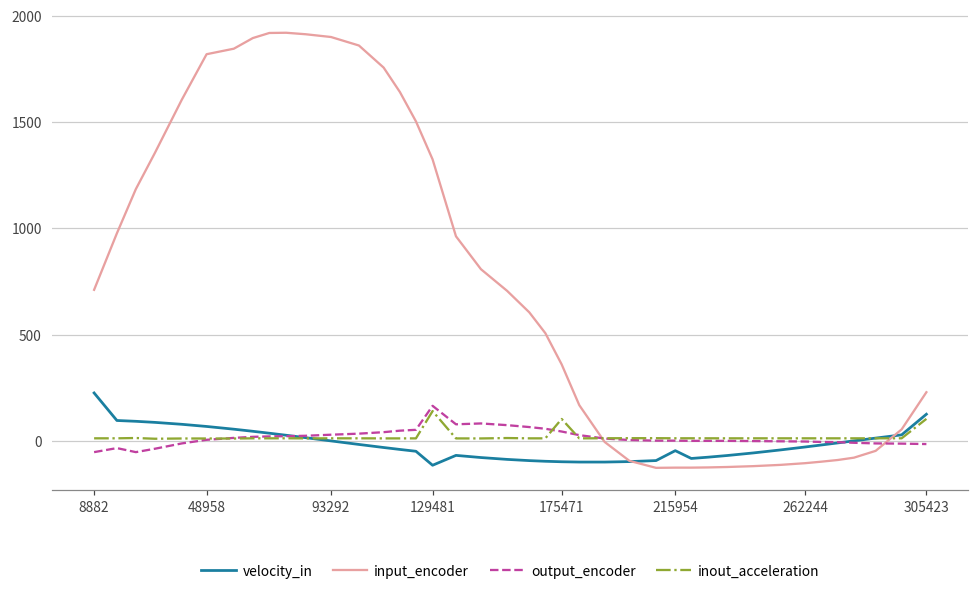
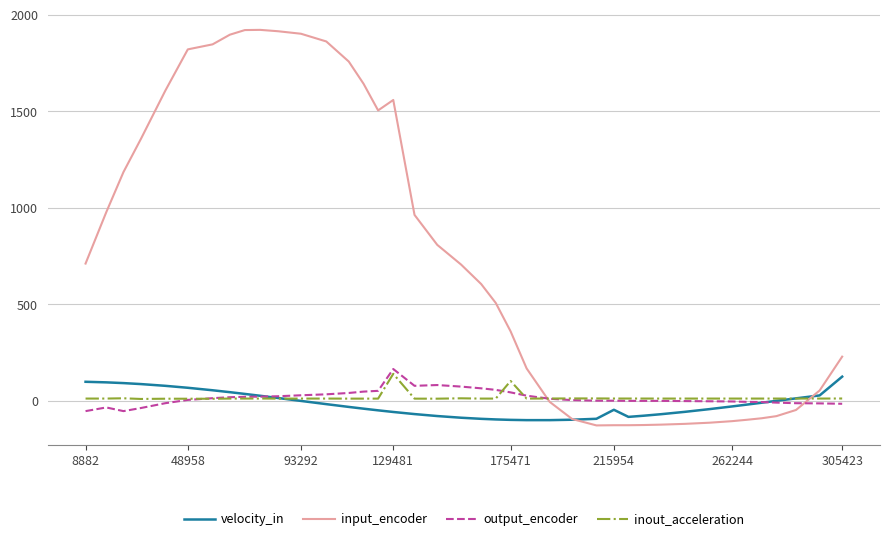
  {
    "velocity_in": {
-     "8882": 230,
+     "8882": 100,
      "48958": 70,
-     "129481": -110,
+     "129481": -60,
      "175471": -100,
      "215954": -50,
      "262244": -30,
      "305423": 130
    },
    "input_encoder": {
      "8882": 710,
      "48958": 1820,
      "93292": 1900,
-     "129481": 1330,
+     "129481": 1560,
      "175471": 360,
      "215954": -130,
      "262244": -110,
      "305423": 230
    },
    "output_encoder": {
      "8882": -50,
      "93292": 30,
      "129481": 170,
      "175471": 40,
      "262244": 0,
      "305423": -20
    },
    "inout_acceleration": {
      "8882": 10,
      "129481": 140,
      "175471": 100,
      "262244": 10,
-     "305423": 100
+     "305423": 10
    }
  }
